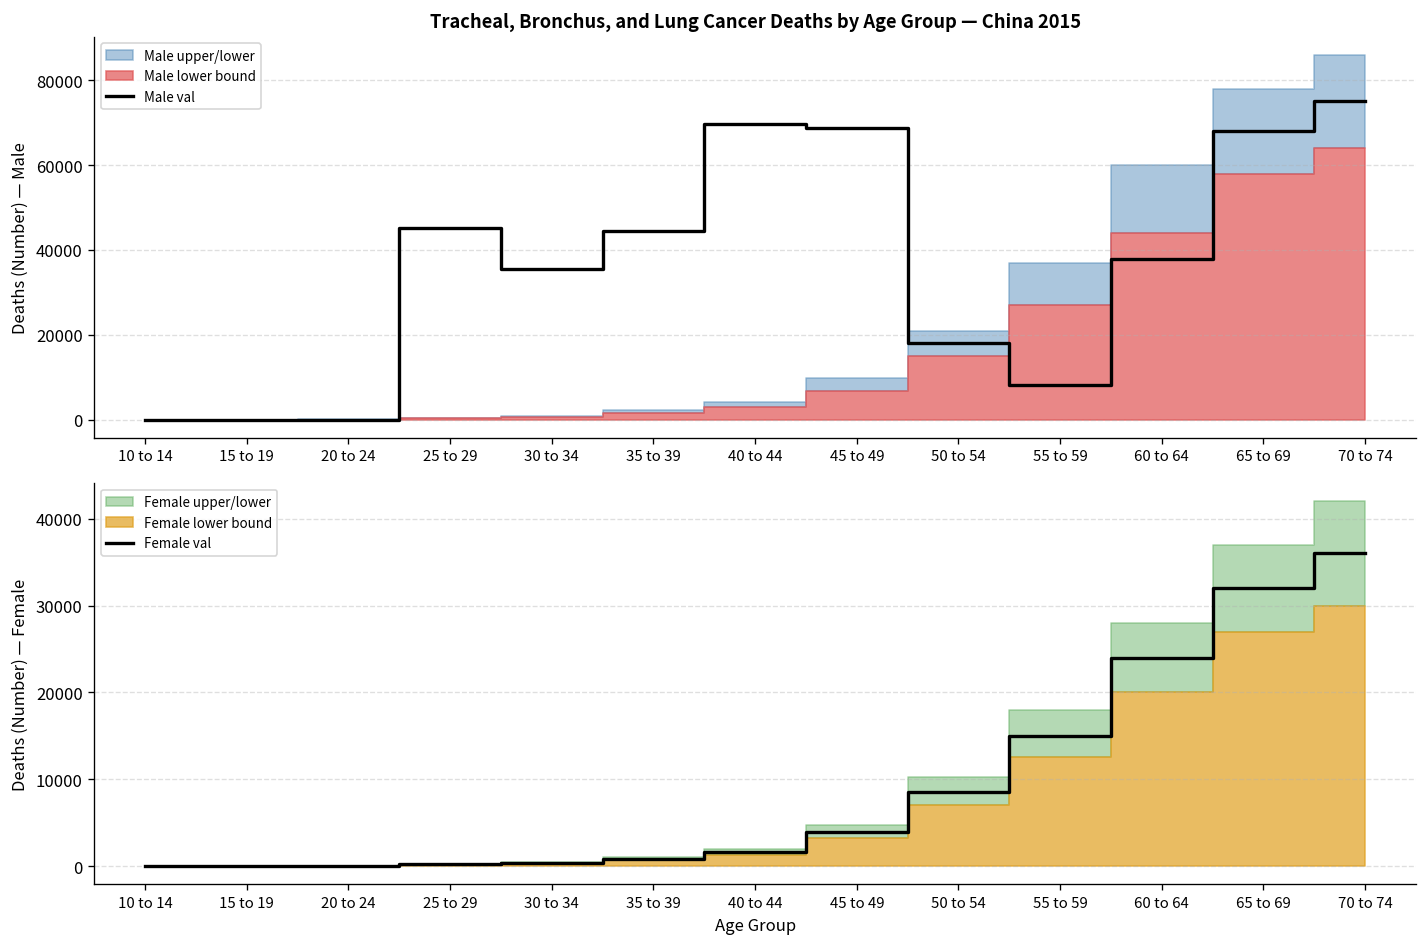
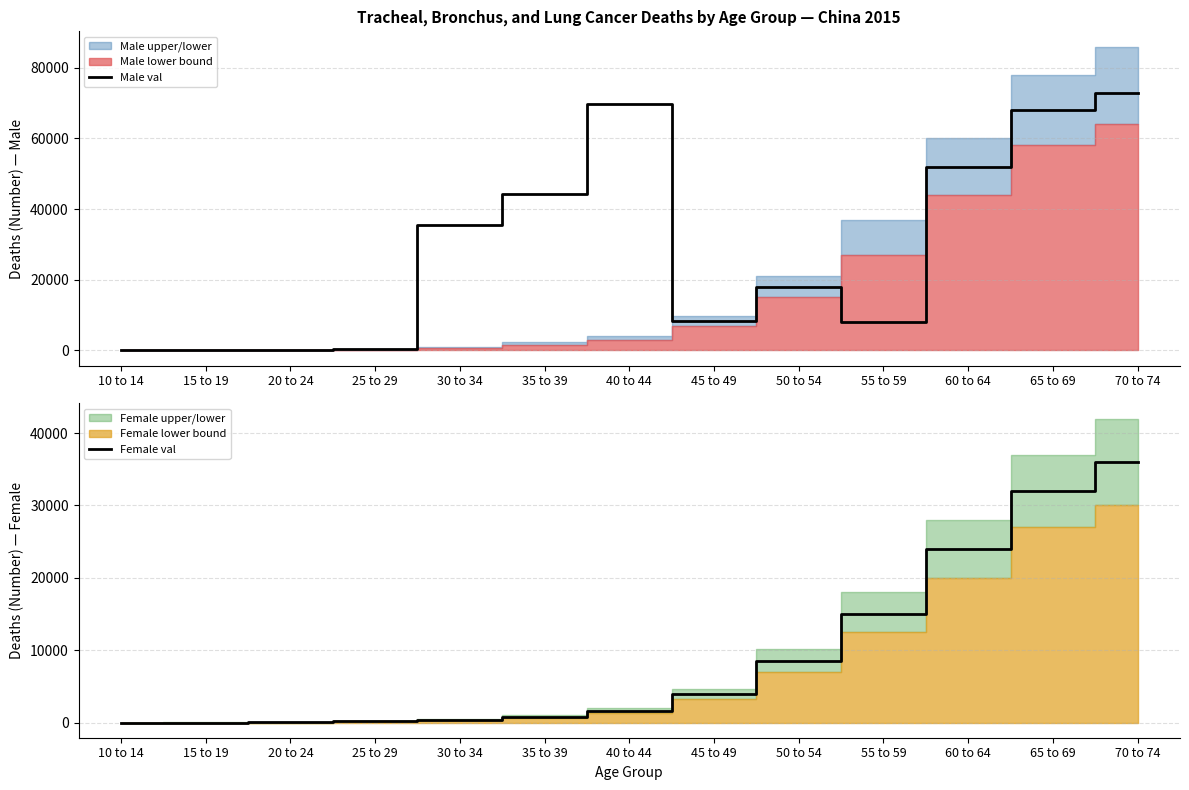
  {
    "Tracheal, Bronchus, and Lung Cancer Deaths by Age Group — China 2015": {
      "Male val": {
        "15 to 19": 0,
        "20 to 24": 0,
-       "25 to 29": 45000,
+       "25 to 29": 0,
        "30 to 34": 36000,
        "35 to 39": 44000,
        "40 to 44": 70000,
-       "45 to 49": 69000,
+       "45 to 49": 8000,
        "50 to 54": 18000,
        "55 to 59": 8000,
-       "60 to 64": 38000,
+       "60 to 64": 52000,
        "65 to 69": 68000,
-       "70 to 74": 75000
+       "70 to 74": 73000
      }
    }
  }
